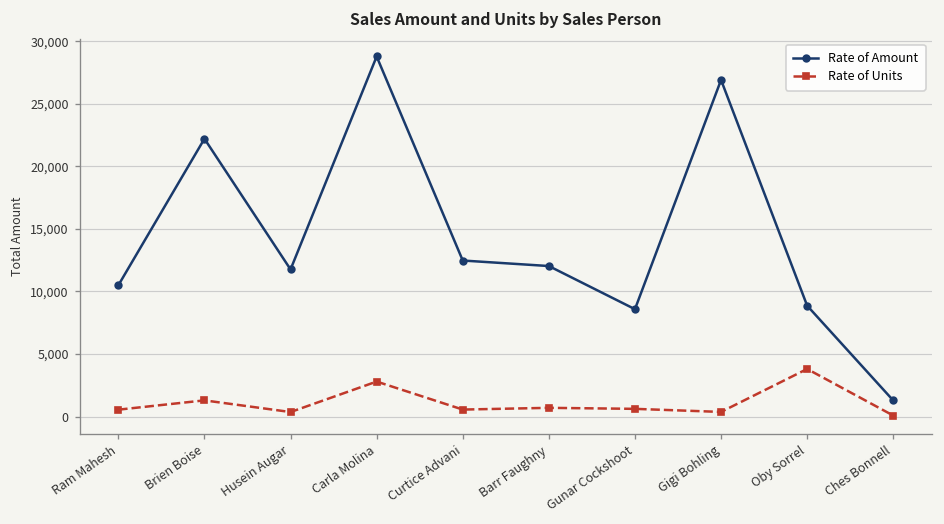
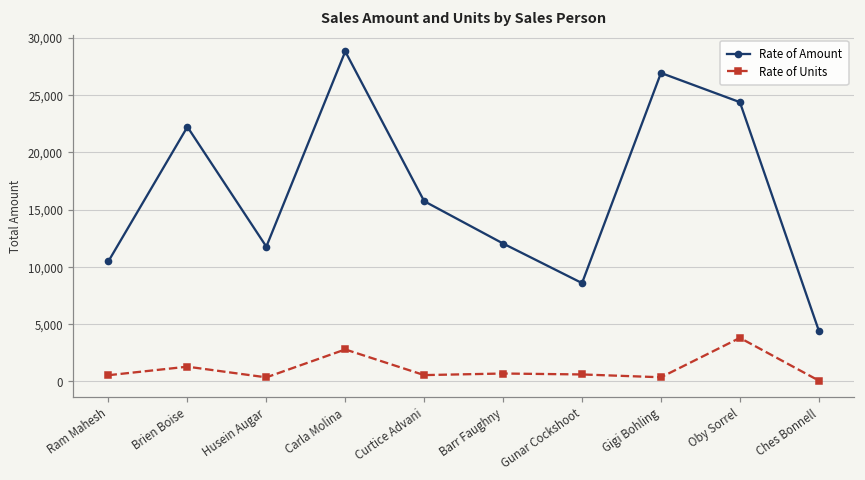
  {
    "Rate of Amount": {
      "Ram Mahesh": "10,500",
      "Brien Boise": "22,200",
      "Husein Augar": "11,800",
      "Carla Molina": "28,800",
-     "Curtice Advani": "12,500",
+     "Curtice Advani": "15,700",
      "Barr Faughny": "12,000",
      "Gunar Cockshoot": "8,600",
      "Gigi Bohling": "26,900",
-     "Oby Sorrel": "8,900",
-     "Ches Bonnell": "1,300"
+     "Oby Sorrel": "24,400",
+     "Ches Bonnell": "4,400"
    },
    "Rate of Units": {
      "Ram Mahesh": "500",
      "Brien Boise": "1,300",
      "Husein Augar": "400",
      "Carla Molina": "2,800",
      "Curtice Advani": "600",
      "Barr Faughny": "700",
      "Gunar Cockshoot": "600",
      "Gigi Bohling": "400",
      "Oby Sorrel": "3,800",
      "Ches Bonnell": "100"
    }
  }
